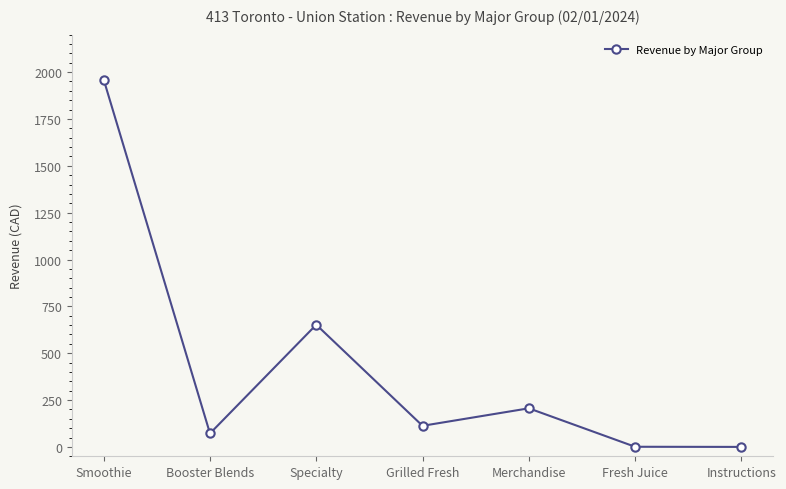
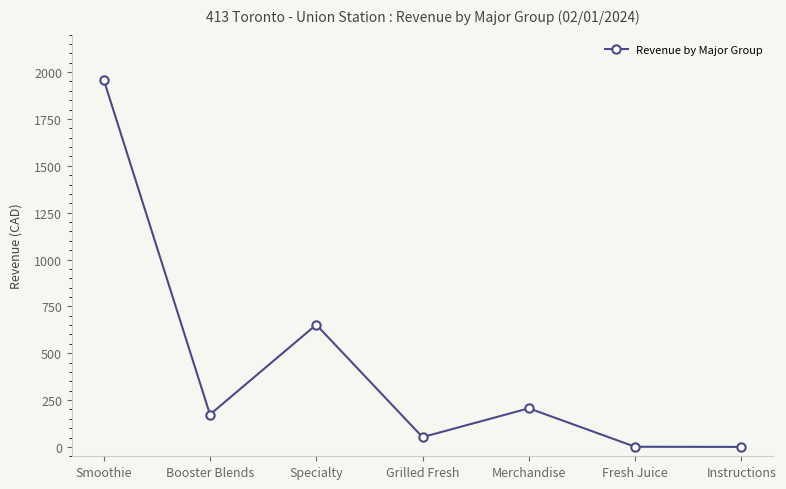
  {
    "Smoothie": 1960,
-   "Booster Blends": 70,
+   "Booster Blends": 170,
    "Specialty": 650,
-   "Grilled Fresh": 110,
+   "Grilled Fresh": 50,
    "Merchandise": 210,
    "Fresh Juice": 0,
    "Instructions": 0
  }
